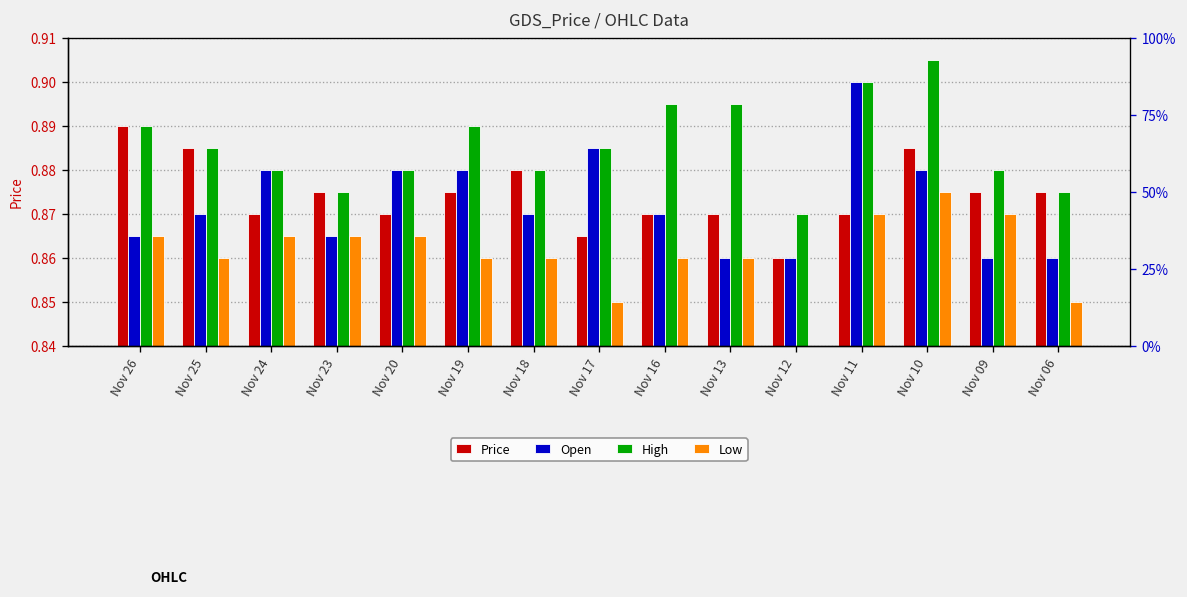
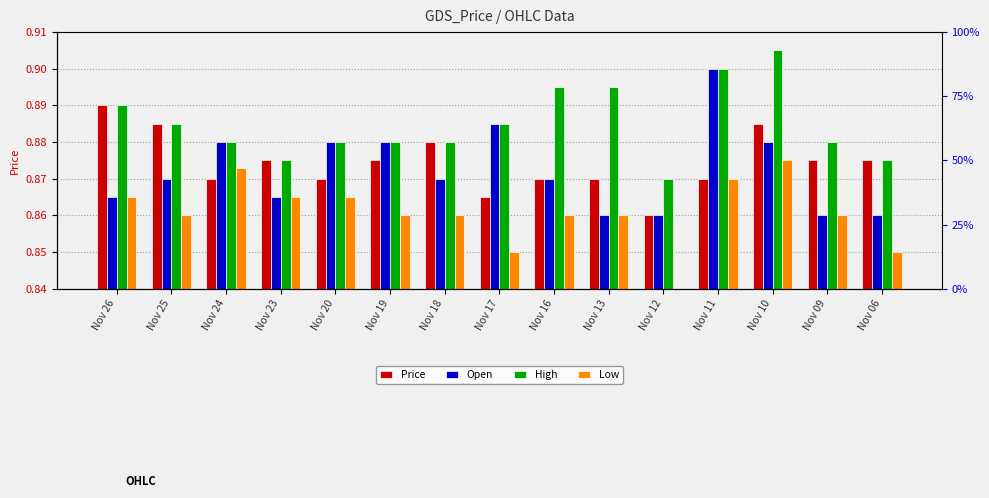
  {
    "Price": {
      "Nov 26": 0.890,
      "Nov 25": 0.885,
      "Nov 24": 0.870,
      "Nov 23": 0.875,
      "Nov 20": 0.870,
      "Nov 19": 0.875,
      "Nov 18": 0.880,
      "Nov 17": 0.865,
      "Nov 16": 0.870,
      "Nov 13": 0.870,
      "Nov 12": 0.860,
      "Nov 11": 0.870,
      "Nov 10": 0.885,
      "Nov 09": 0.875,
      "Nov 06": 0.875
    },
    "Open": {
      "Nov 26": 0.865,
      "Nov 25": 0.870,
      "Nov 24": 0.880,
      "Nov 23": 0.865,
      "Nov 20": 0.880,
      "Nov 19": 0.880,
      "Nov 18": 0.870,
      "Nov 17": 0.885,
      "Nov 16": 0.870,
      "Nov 13": 0.860,
      "Nov 12": 0.860,
      "Nov 11": 0.900,
      "Nov 10": 0.880,
      "Nov 09": 0.860,
      "Nov 06": 0.860
    },
    "High": {
      "Nov 26": 0.89,
      "Nov 25": 0.885,
      "Nov 24": 0.88,
      "Nov 23": 0.875,
      "Nov 20": 0.88,
-     "Nov 19": 0.89,
+     "Nov 19": 0.88,
      "Nov 18": 0.88,
      "Nov 17": 0.885,
      "Nov 16": 0.895,
      "Nov 13": 0.895,
      "Nov 12": 0.87,
      "Nov 11": 0.90,
      "Nov 10": 0.905,
      "Nov 09": 0.88,
      "Nov 06": 0.875
    },
    "Low": {
      "Nov 26": 0.865,
      "Nov 25": 0.860,
-     "Nov 24": 0.865,
+     "Nov 24": 0.873,
      "Nov 23": 0.865,
      "Nov 20": 0.865,
      "Nov 19": 0.860,
      "Nov 18": 0.860,
      "Nov 17": 0.850,
      "Nov 16": 0.860,
      "Nov 13": 0.860,
      "Nov 11": 0.870,
      "Nov 10": 0.875,
-     "Nov 09": 0.87,
+     "Nov 09": 0.86,
      "Nov 06": 0.850
    }
  }
